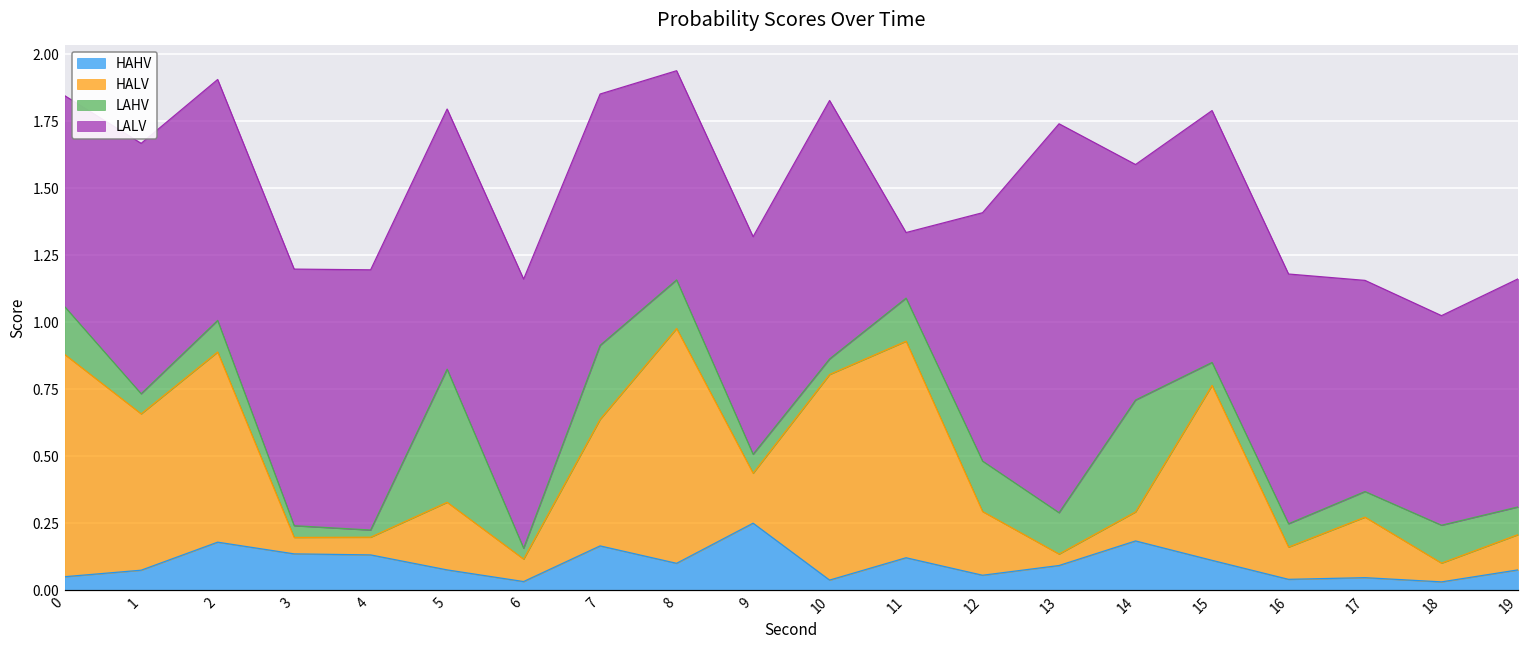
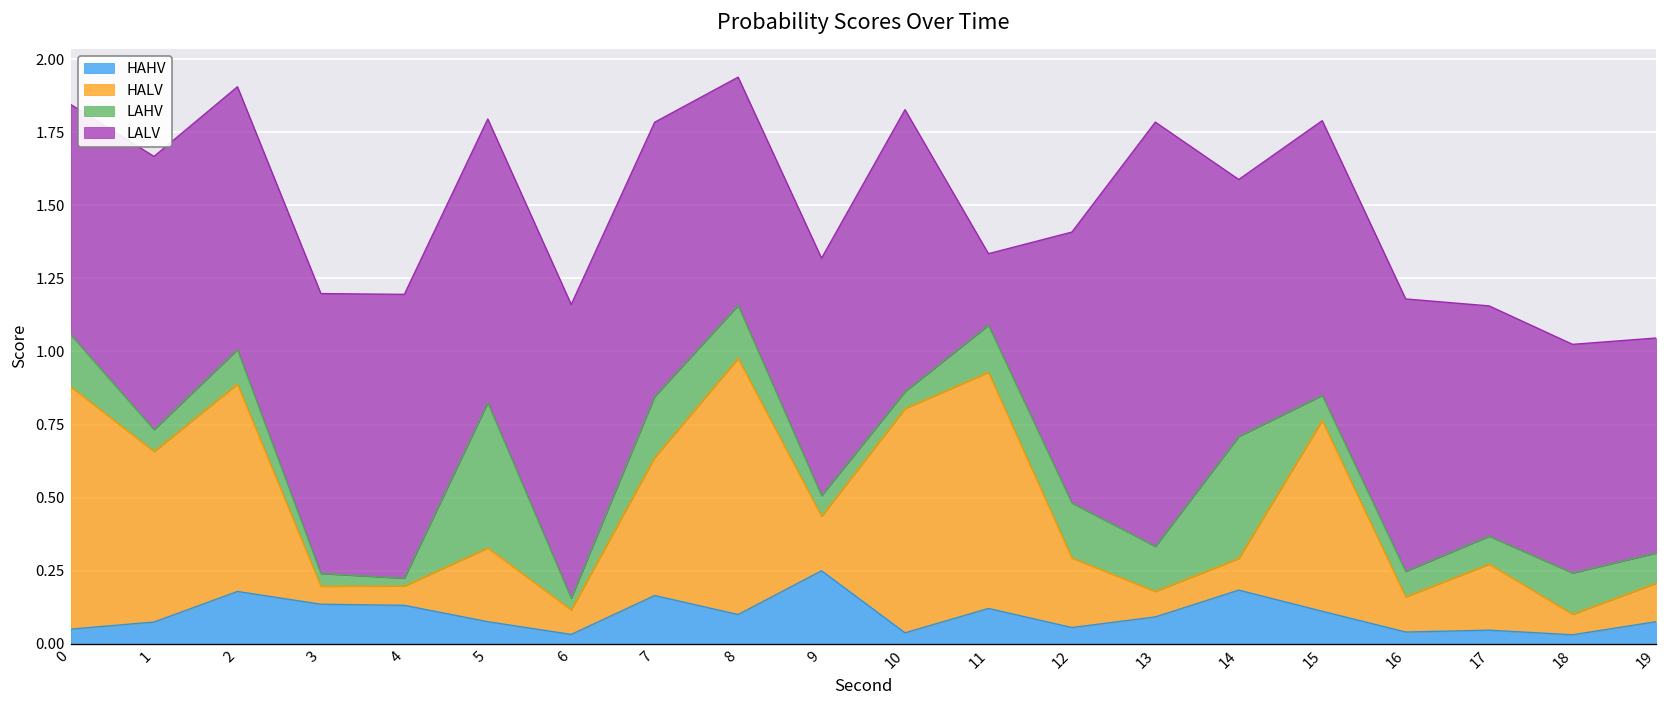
  {
    "HAHV": {
      "0": 0.05,
      "1": 0.07,
      "2": 0.18,
      "3": 0.14,
      "4": 0.13,
      "5": 0.08,
      "6": 0.03,
      "7": 0.17,
      "8": 0.10,
      "9": 0.25,
      "10": 0.04,
      "11": 0.12,
      "12": 0.06,
      "13": 0.09,
      "14": 0.18,
      "15": 0.11,
      "16": 0.04,
      "17": 0.05,
      "18": 0.03,
      "19": 0.08
    },
    "HALV": {
      "0": 0.83,
      "1": 0.58,
      "2": 0.71,
      "3": 0.06,
      "4": 0.07,
      "5": 0.25,
      "6": 0.08,
      "7": 0.47,
      "8": 0.88,
      "9": 0.19,
      "10": 0.77,
      "11": 0.81,
      "12": 0.24,
-     "13": 0.04,
+     "13": 0.09,
      "14": 0.11,
      "15": 0.65,
      "16": 0.12,
      "17": 0.23,
      "18": 0.07,
      "19": 0.13
    },
    "LAHV": {
      "0": 0.18,
      "1": 0.07,
      "2": 0.12,
      "3": 0.04,
      "4": 0.03,
      "5": 0.50,
      "6": 0.04,
-     "7": 0.28,
+     "7": 0.21,
      "8": 0.18,
      "9": 0.07,
      "10": 0.06,
      "11": 0.16,
      "12": 0.19,
      "13": 0.15,
      "14": 0.42,
      "15": 0.09,
      "16": 0.09,
      "17": 0.10,
      "18": 0.14,
      "19": 0.10
    },
    "LALV": {
      "0": 0.79,
      "1": 0.93,
      "2": 0.90,
      "3": 0.96,
      "4": 0.97,
      "5": 0.97,
      "6": 1.00,
      "7": 0.94,
      "8": 0.78,
      "9": 0.81,
      "10": 0.96,
      "11": 0.24,
      "12": 0.93,
      "13": 1.45,
      "14": 0.88,
      "15": 0.94,
      "16": 0.93,
      "17": 0.79,
      "18": 0.78,
-     "19": 0.85
+     "19": 0.74
    }
  }
